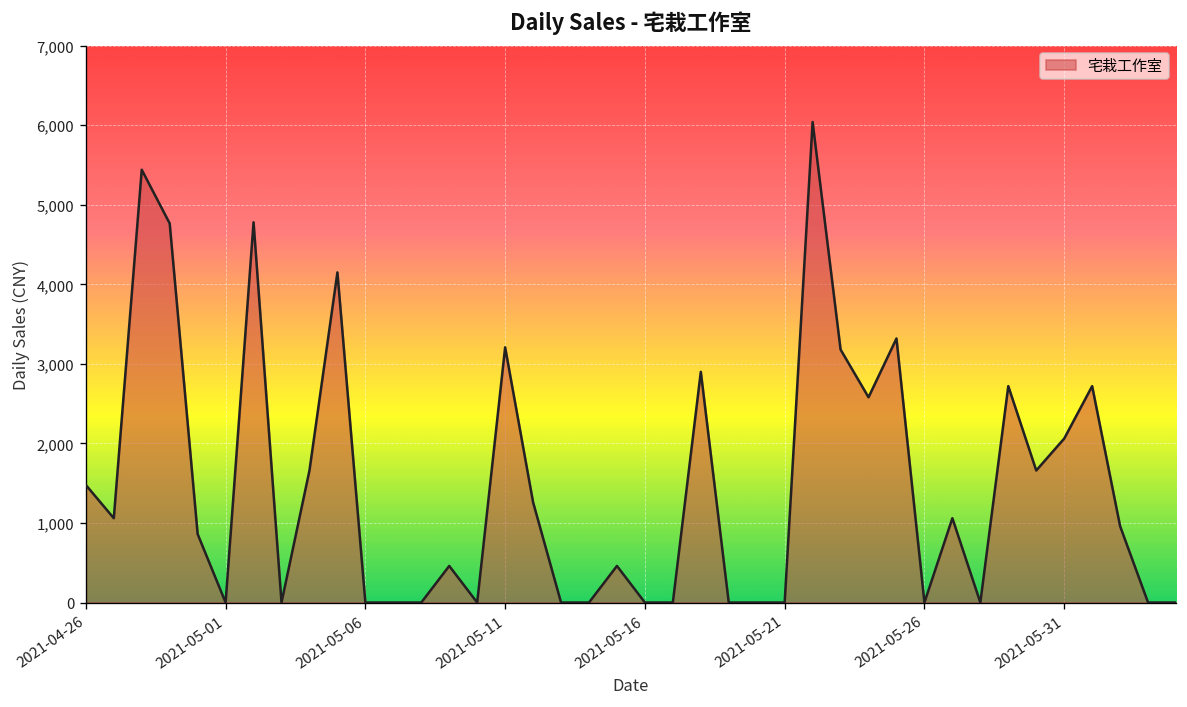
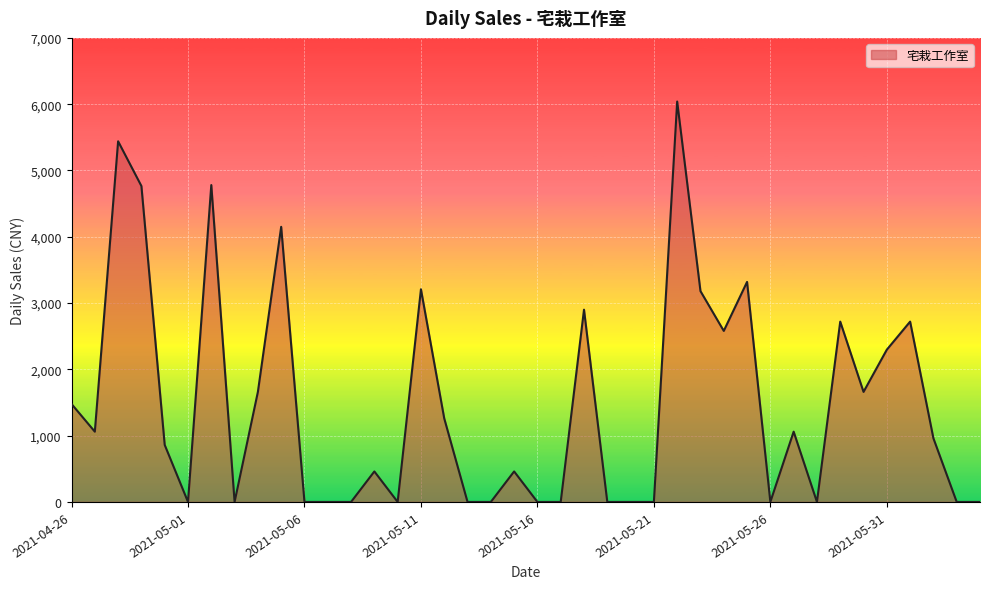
  {
    "2021-04-26": "1,500",
    "2021-05-01": "0",
    "2021-05-06": "0",
    "2021-05-11": "3,200",
    "2021-05-16": "0",
    "2021-05-21": "0",
    "2021-05-26": "0",
-   "2021-05-31": "2,100"
+   "2021-05-31": "2,300"
  }
